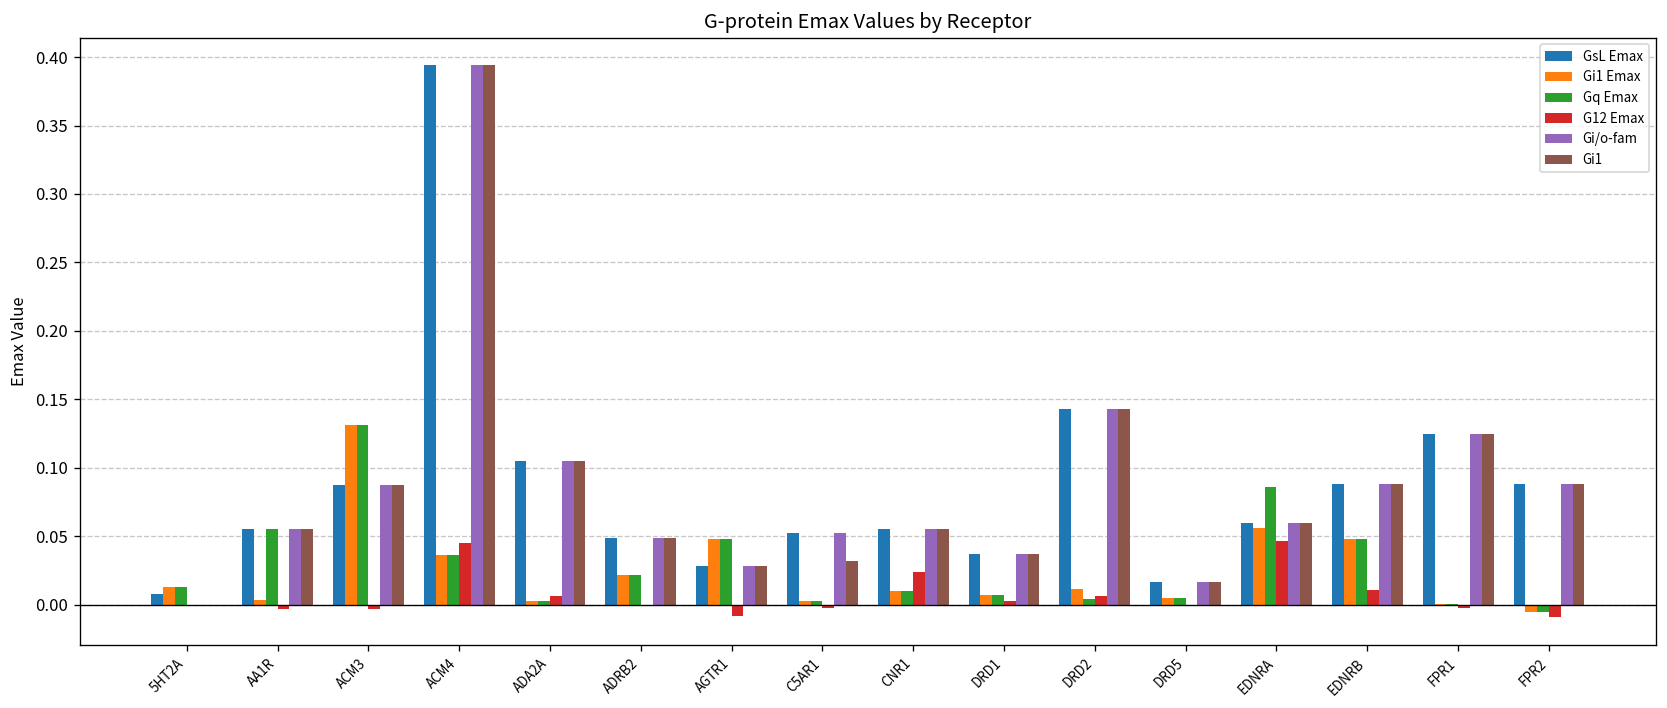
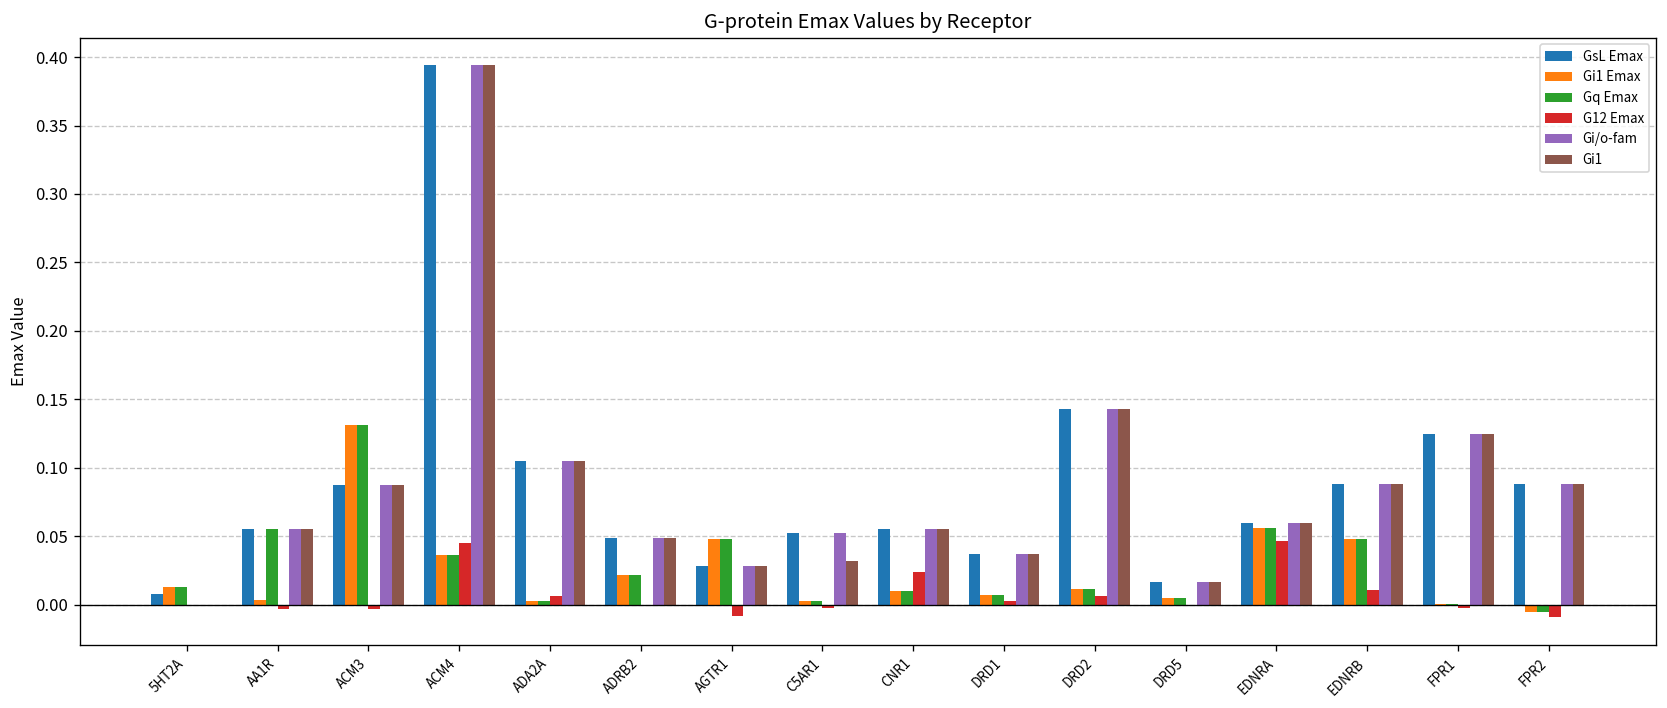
  {
    "GsL Emax": {
      "5HT2A": 0.008,
      "AA1R": 0.055,
      "ACM3": 0.087,
      "ACM4": 0.394,
      "ADA2A": 0.105,
      "ADRB2": 0.049,
      "AGTR1": 0.028,
      "C5AR1": 0.052,
      "CNR1": 0.055,
      "DRD1": 0.037,
      "DRD2": 0.143,
      "DRD5": 0.016,
      "EDNRA": 0.060,
      "EDNRB": 0.088,
      "FPR1": 0.125,
      "FPR2": 0.088
    },
    "Gi1 Emax": {
      "5HT2A": 0.013,
      "AA1R": 0.003,
      "ACM3": 0.131,
      "ACM4": 0.036,
      "ADA2A": 0.002,
      "ADRB2": 0.022,
      "AGTR1": 0.048,
      "C5AR1": 0.003,
      "CNR1": 0.010,
      "DRD1": 0.007,
      "DRD2": 0.012,
      "DRD5": 0.005,
      "EDNRA": 0.056,
      "EDNRB": 0.048,
      "FPR2": -0.006
    },
    "Gq Emax": {
      "5HT2A": 0.013,
      "AA1R": 0.055,
      "ACM3": 0.131,
      "ACM4": 0.036,
      "ADA2A": 0.002,
      "ADRB2": 0.022,
      "AGTR1": 0.048,
      "C5AR1": 0.003,
      "CNR1": 0.010,
      "DRD1": 0.007,
-     "DRD2": 0.004,
+     "DRD2": 0.012,
      "DRD5": 0.005,
-     "EDNRA": 0.086,
+     "EDNRA": 0.056,
      "EDNRB": 0.048,
      "FPR2": -0.006
    },
    "G12 Emax": {
      "AA1R": -0.003,
      "ACM3": -0.004,
      "ACM4": 0.045,
      "ADA2A": 0.006,
      "AGTR1": -0.009,
      "C5AR1": -0.003,
      "CNR1": 0.023,
      "DRD1": 0.003,
      "DRD2": 0.006,
      "EDNRA": 0.046,
      "EDNRB": 0.011,
      "FPR1": -0.003,
      "FPR2": -0.009
    },
    "Gi/o-fam": {
      "5HT2A": 0.000,
      "AA1R": 0.055,
      "ACM3": 0.087,
      "ACM4": 0.394,
      "ADA2A": 0.105,
      "ADRB2": 0.049,
      "AGTR1": 0.028,
      "C5AR1": 0.052,
      "CNR1": 0.055,
      "DRD1": 0.037,
      "DRD2": 0.143,
      "DRD5": 0.016,
      "EDNRA": 0.060,
      "EDNRB": 0.088,
      "FPR1": 0.125,
      "FPR2": 0.088
    },
    "Gi1": {
      "5HT2A": 0.000,
      "AA1R": 0.055,
      "ACM3": 0.087,
      "ACM4": 0.394,
      "ADA2A": 0.105,
      "ADRB2": 0.049,
      "AGTR1": 0.028,
      "C5AR1": 0.032,
      "CNR1": 0.055,
      "DRD1": 0.037,
      "DRD2": 0.143,
      "DRD5": 0.016,
      "EDNRA": 0.060,
      "EDNRB": 0.088,
      "FPR1": 0.125,
      "FPR2": 0.088
    }
  }
